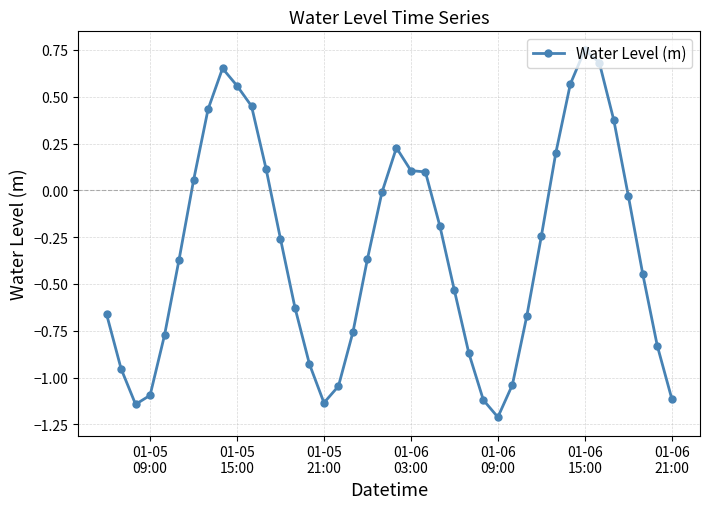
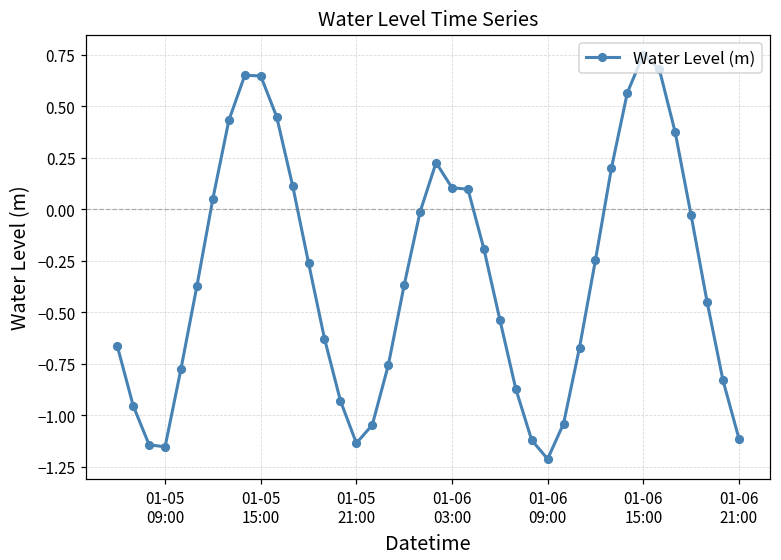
  {
-   "01-05 09:00": -1.09,
-   "01-05 15:00": 0.56,
+   "01-05 09:00": -1.15,
+   "01-05 15:00": 0.65,
    "01-05 21:00": -1.14,
    "01-06 03:00": 0.11,
    "01-06 09:00": -1.21,
    "01-06 21:00": -1.11
  }
